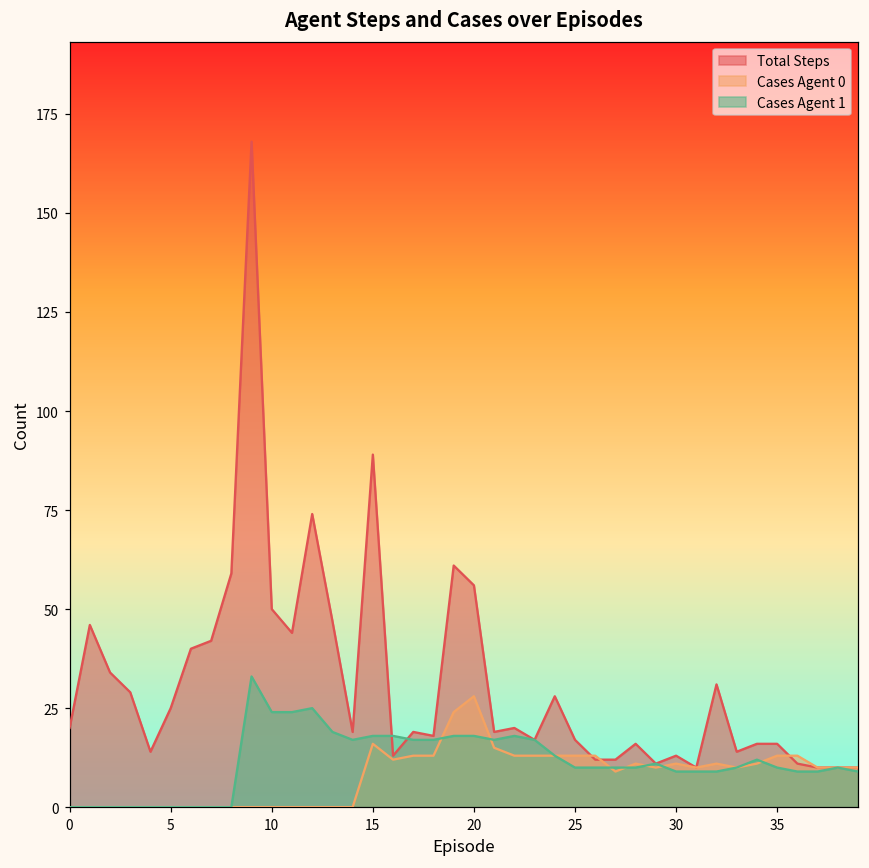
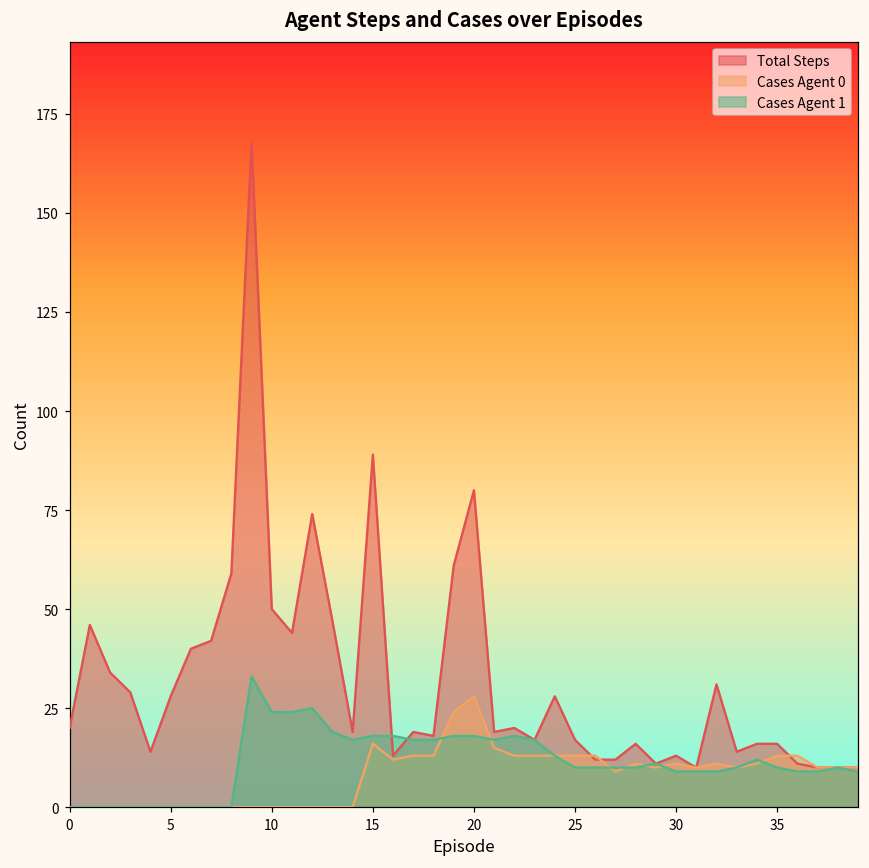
  {
    "Total Steps": {
      "0": 20,
-     "5": 25,
+     "5": 28,
      "10": 50,
      "15": 89,
-     "20": 56,
+     "20": 80,
      "25": 17,
      "30": 13,
      "35": 16
    },
    "Cases Agent 0": {
      "10": 0,
      "15": 16,
      "20": 28,
      "25": 13,
      "30": 11,
      "35": 13
    },
    "Cases Agent 1": {
      "10": 24,
      "15": 18,
      "20": 18,
      "25": 10,
      "30": 9,
      "35": 10
    }
  }
